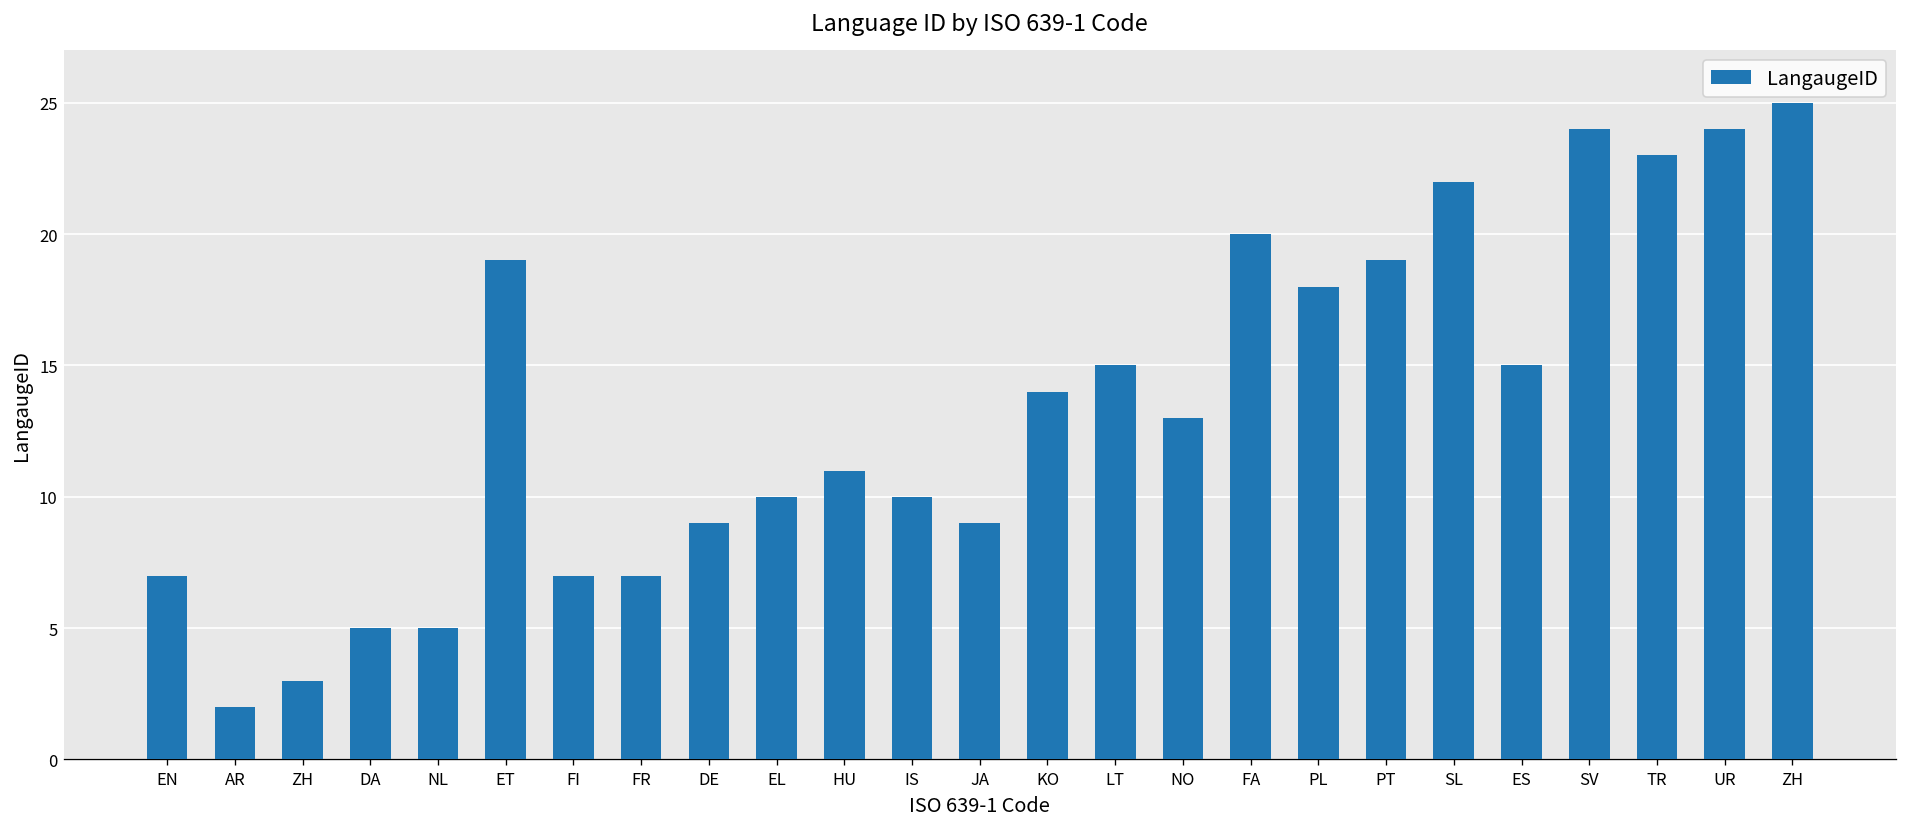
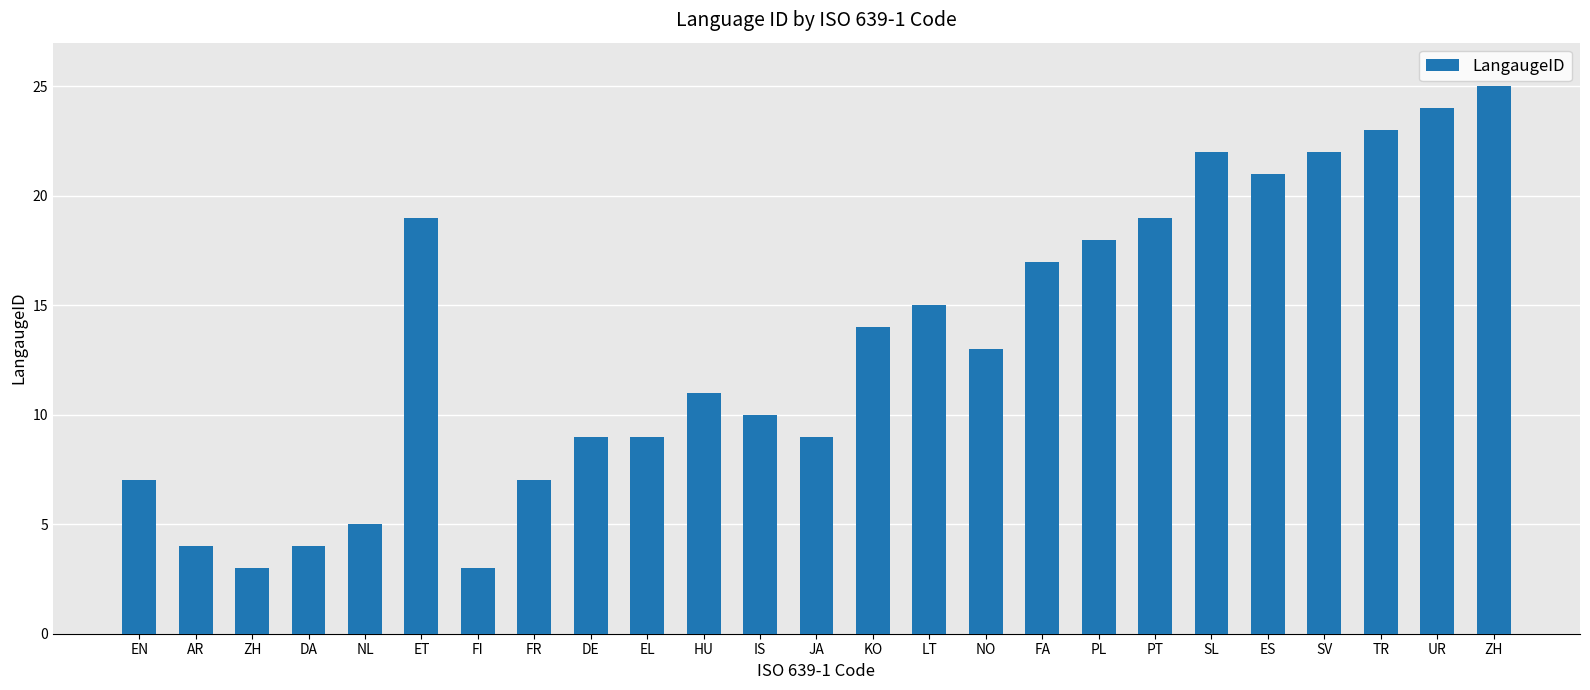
  {
    "EN": 7,
-   "AR": 2,
-   "DA": 5,
+   "AR": 4,
+   "DA": 4,
    "NL": 5,
    "ET": 19,
-   "FI": 7,
+   "FI": 3,
    "FR": 7,
    "DE": 9,
-   "EL": 10,
+   "EL": 9,
    "HU": 11,
    "IS": 10,
    "JA": 9,
    "KO": 14,
    "LT": 15,
    "NO": 13,
-   "FA": 20,
+   "FA": 17,
    "PL": 18,
    "PT": 19,
    "SL": 22,
-   "ES": 15,
-   "SV": 24,
+   "ES": 21,
+   "SV": 22,
    "TR": 23,
    "UR": 24
  }
